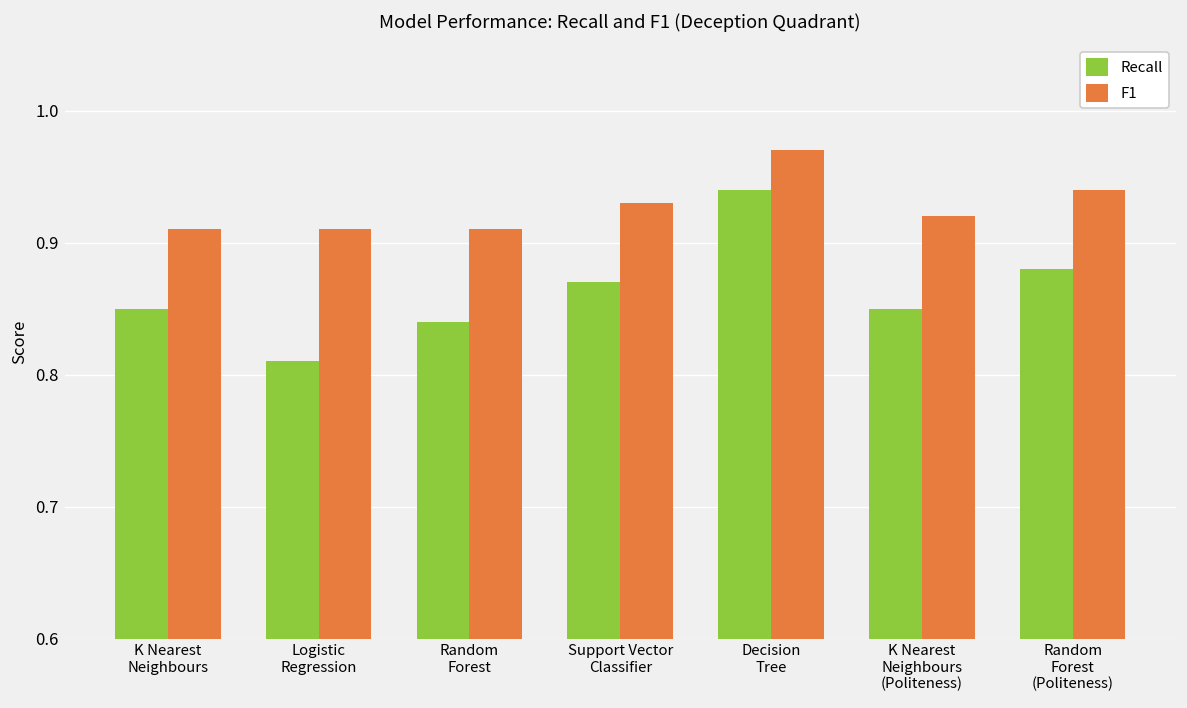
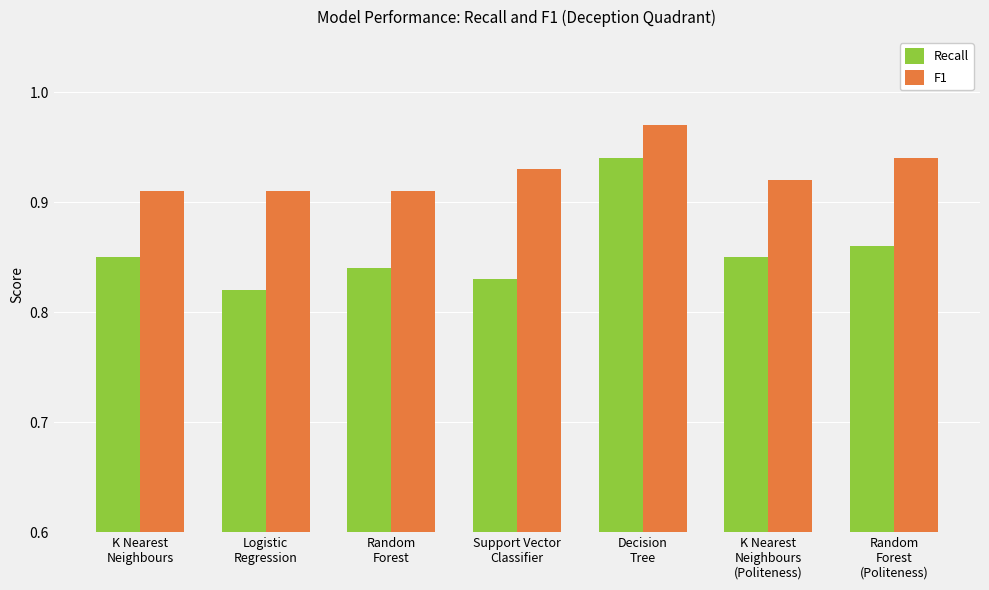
  {
    "Recall": {
      "K Nearest Neighbours": 0.85,
-     "Logistic Regression": 0.81,
+     "Logistic Regression": 0.82,
      "Random Forest": 0.84,
-     "Support Vector Classifier": 0.87,
+     "Support Vector Classifier": 0.83,
      "Decision Tree": 0.94,
      "K Nearest Neighbours (Politeness)": 0.85,
-     "Random Forest (Politeness)": 0.88
+     "Random Forest (Politeness)": 0.86
    },
    "F1": {
      "K Nearest Neighbours": 0.91,
      "Logistic Regression": 0.91,
      "Random Forest": 0.91,
      "Support Vector Classifier": 0.93,
      "Decision Tree": 0.97,
      "K Nearest Neighbours (Politeness)": 0.92,
      "Random Forest (Politeness)": 0.94
    }
  }
